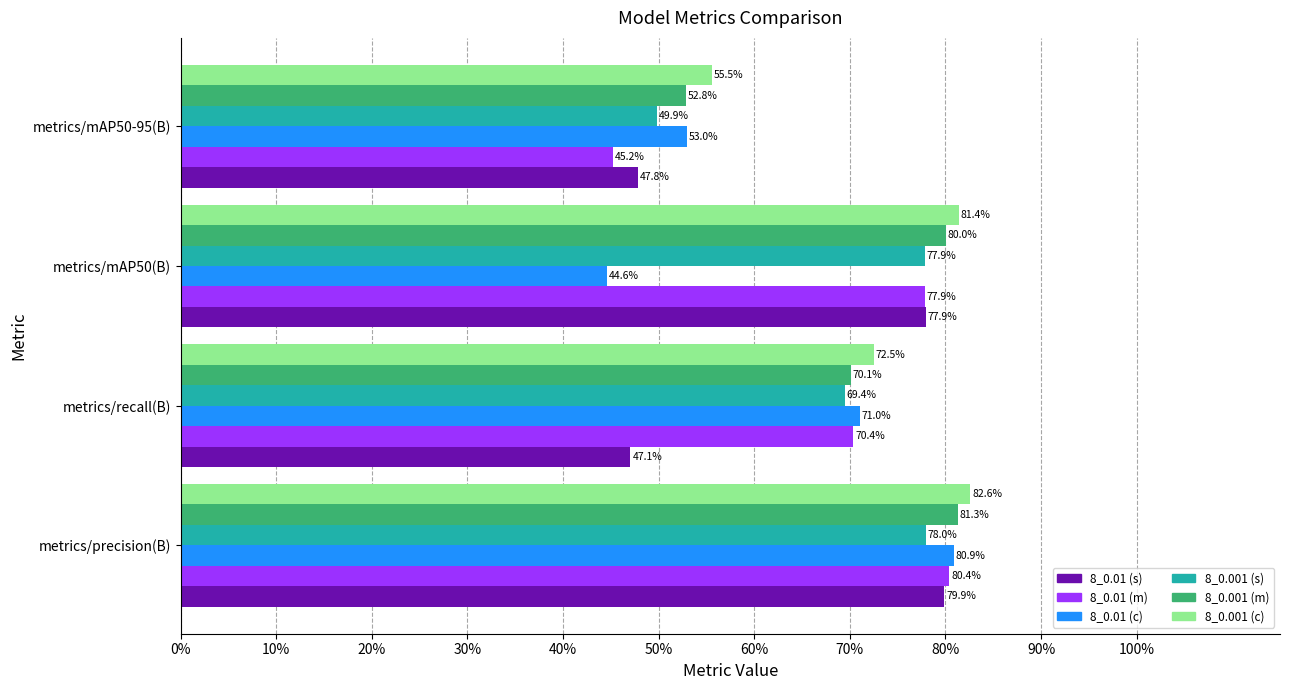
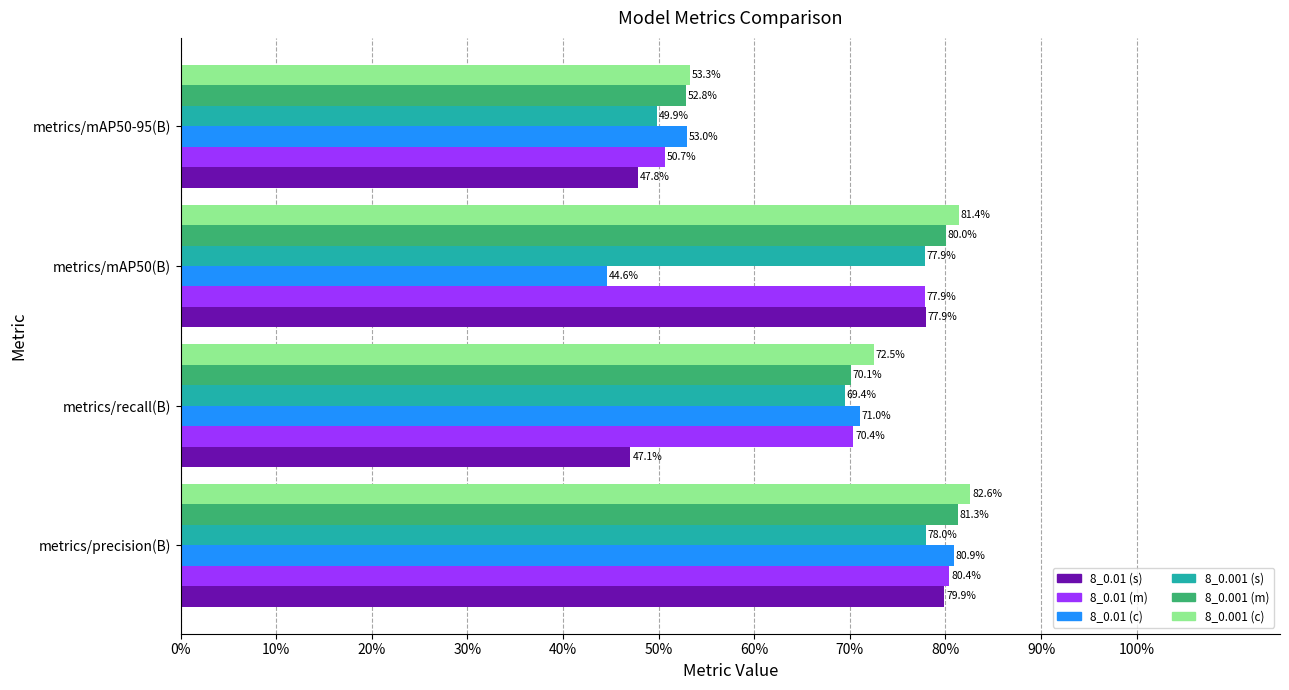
  {
    "8_0.01 (s)": {
      "metrics/mAP50-95(B)": "47.8%",
      "metrics/mAP50(B)": "77.9%",
      "metrics/recall(B)": "47.1%",
      "metrics/precision(B)": "79.9%"
    },
    "8_0.01 (m)": {
-     "metrics/mAP50-95(B)": "45.2%",
+     "metrics/mAP50-95(B)": "50.7%",
      "metrics/mAP50(B)": "77.9%",
      "metrics/recall(B)": "70.4%",
      "metrics/precision(B)": "80.4%"
    },
    "8_0.01 (c)": {
      "metrics/mAP50-95(B)": "53.0%",
      "metrics/mAP50(B)": "44.6%",
      "metrics/recall(B)": "71.0%",
      "metrics/precision(B)": "80.9%"
    },
    "8_0.001 (s)": {
      "metrics/mAP50-95(B)": "49.9%",
      "metrics/mAP50(B)": "77.9%",
      "metrics/recall(B)": "69.4%",
      "metrics/precision(B)": "78.0%"
    },
    "8_0.001 (m)": {
      "metrics/mAP50-95(B)": "52.8%",
      "metrics/mAP50(B)": "80.0%",
      "metrics/recall(B)": "70.1%",
      "metrics/precision(B)": "81.3%"
    },
    "8_0.001 (c)": {
-     "metrics/mAP50-95(B)": "55.5%",
+     "metrics/mAP50-95(B)": "53.3%",
      "metrics/mAP50(B)": "81.4%",
      "metrics/recall(B)": "72.5%",
      "metrics/precision(B)": "82.6%"
    }
  }
